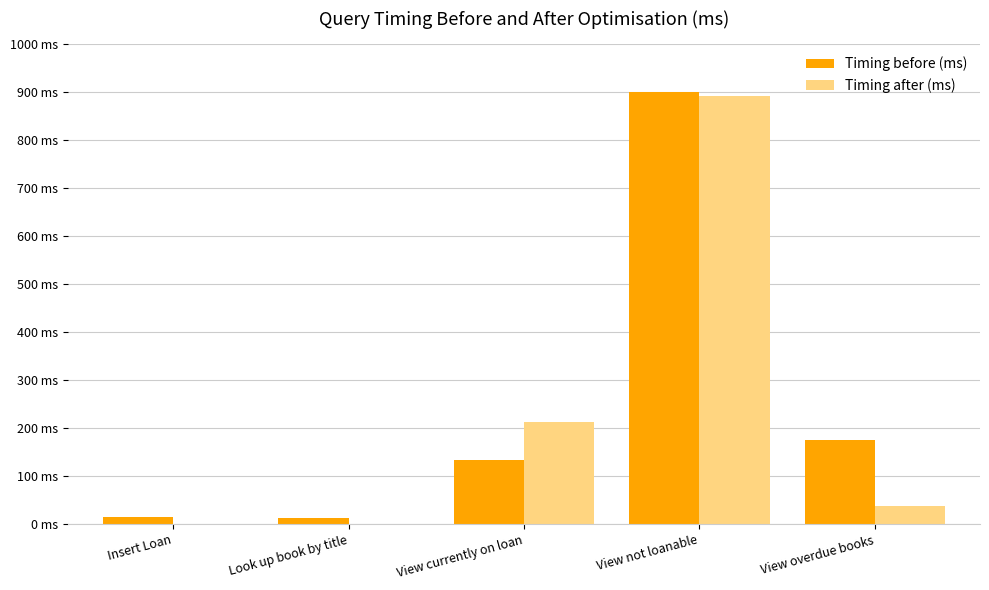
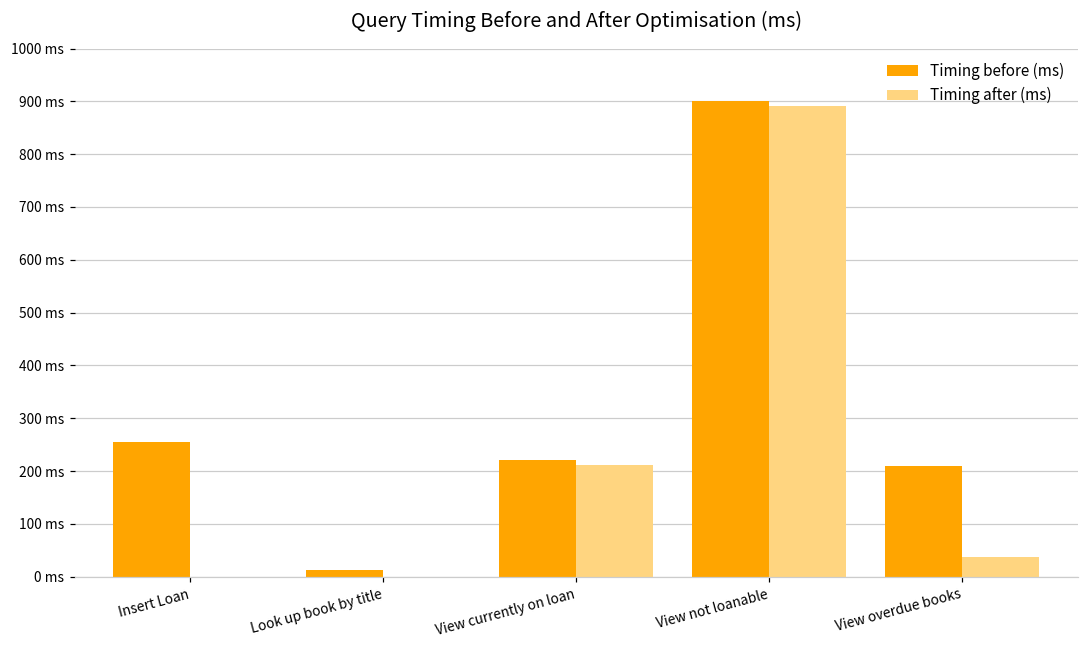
  {
    "Timing before (ms)": {
-     "Insert Loan": "20 ms",
+     "Insert Loan": "250 ms",
      "Look up book by title": "10 ms",
-     "View currently on loan": "130 ms",
+     "View currently on loan": "220 ms",
      "View not loanable": "900 ms",
-     "View overdue books": "180 ms"
+     "View overdue books": "210 ms"
    },
    "Timing after (ms)": {
      "Insert Loan": "0 ms",
      "Look up book by title": "0 ms",
      "View currently on loan": "210 ms",
      "View not loanable": "890 ms",
      "View overdue books": "40 ms"
    }
  }
